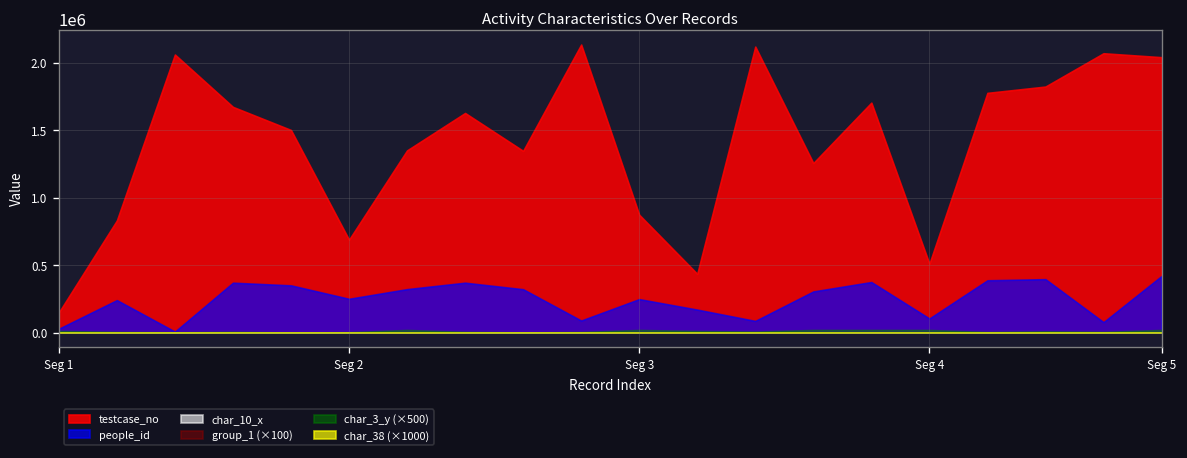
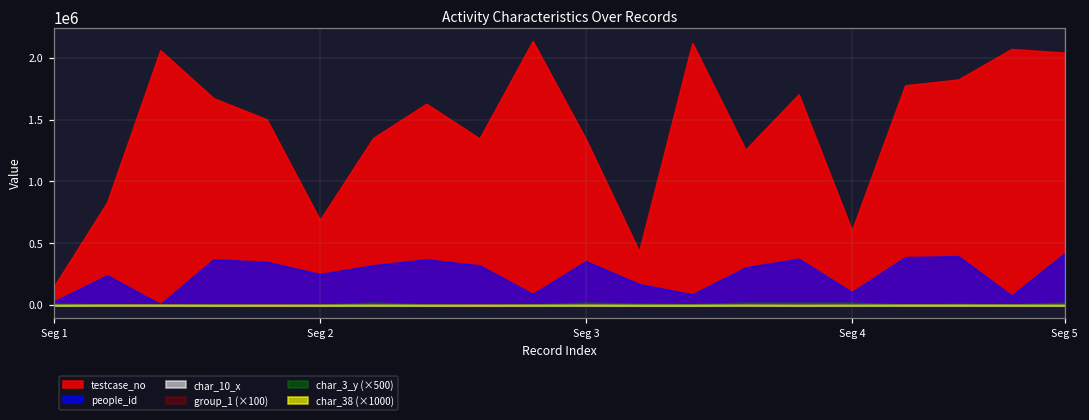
  {
    "testcase_no": {
      "Seg 1": 150000,
      "Seg 2": 690000,
-     "Seg 3": 870000,
-     "Seg 4": 510000,
+     "Seg 3": 1340000,
+     "Seg 4": 600000,
      "Seg 5": 2040000
    },
    "people_id": {
      "Seg 2": 250000,
-     "Seg 3": 250000,
+     "Seg 3": 360000,
      "Seg 4": 100000,
      "Seg 5": 420000
    }
  }
